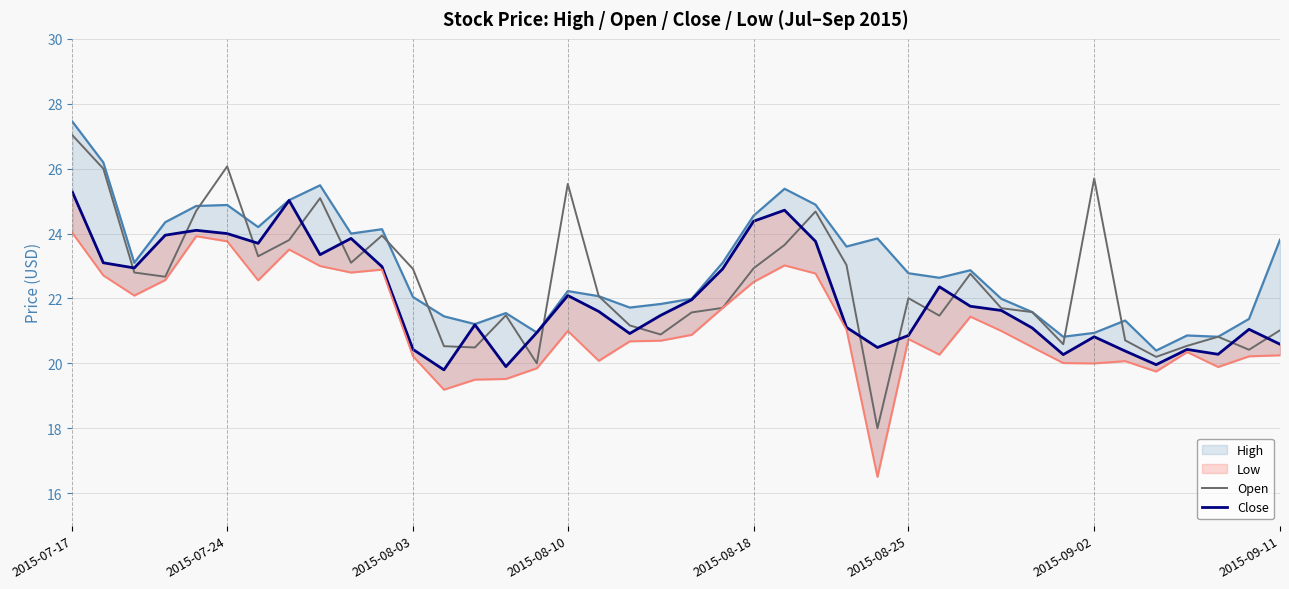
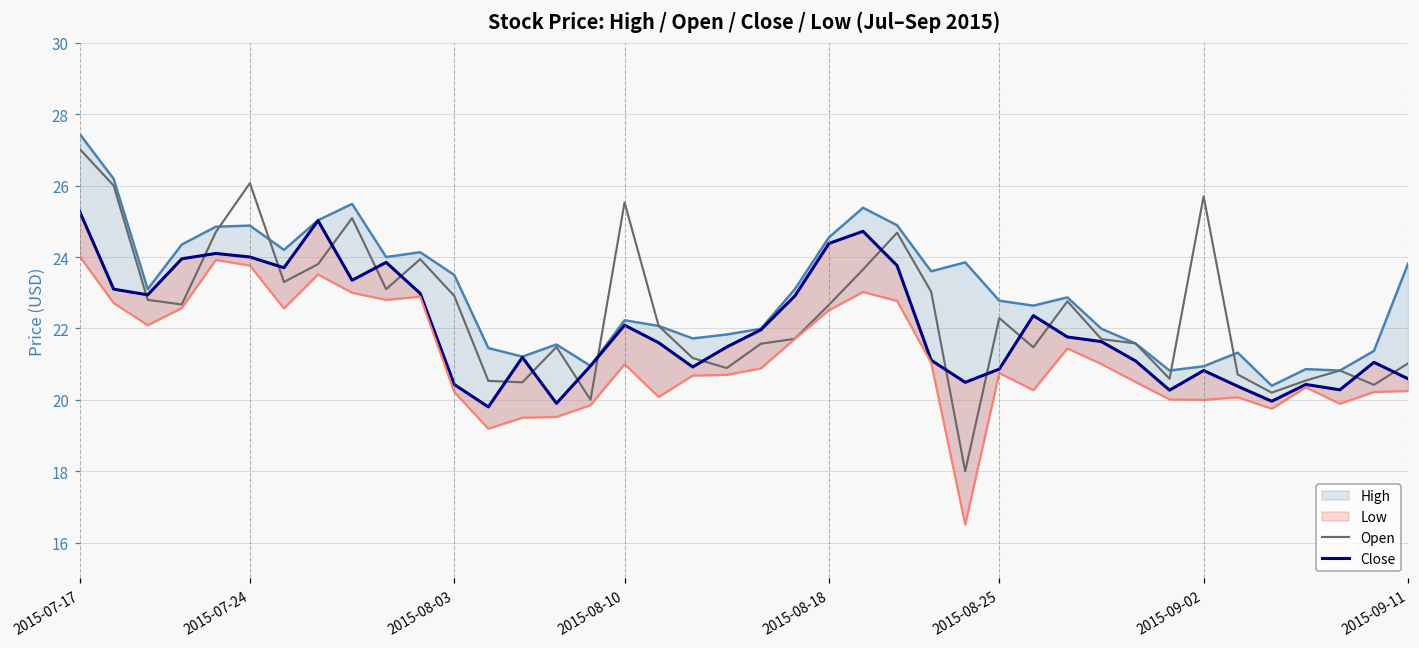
  {
    "High": {
      "2015-07-17": 27.5,
      "2015-07-24": 24.9,
-     "2015-08-03": 22.0,
+     "2015-08-03": 23.5,
      "2015-08-10": 22.2,
      "2015-08-18": 24.6,
      "2015-08-25": 22.8,
      "2015-09-02": 20.9,
      "2015-09-11": 23.8
    },
    "Open": {
      "2015-07-17": 27.0,
      "2015-07-24": 26.1,
      "2015-08-03": 22.9,
      "2015-08-10": 25.5,
-     "2015-08-18": 22.9,
-     "2015-08-25": 22.0,
+     "2015-08-18": 22.7,
+     "2015-08-25": 22.3,
      "2015-09-02": 25.7,
      "2015-09-11": 21.0
    }
  }
